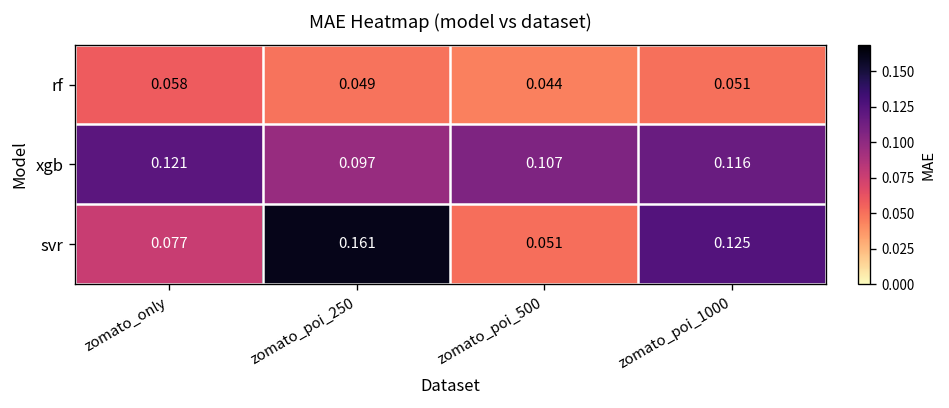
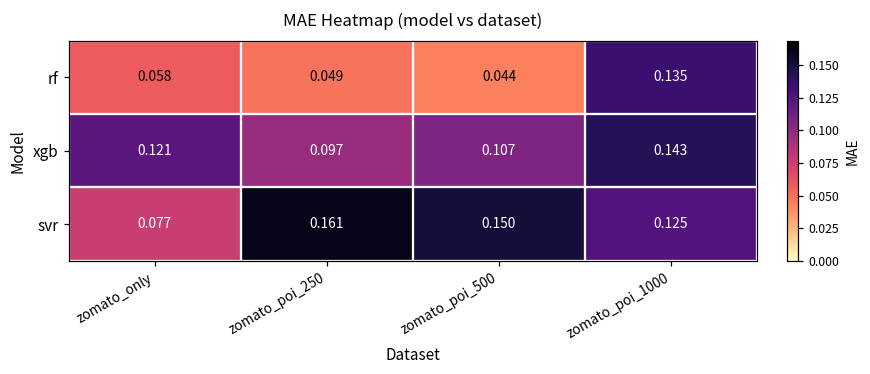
  {
    "rf": {
      "zomato_only": 0.058,
      "zomato_poi_250": 0.049,
      "zomato_poi_500": 0.044,
-     "zomato_poi_1000": 0.051
+     "zomato_poi_1000": 0.135
    },
    "xgb": {
      "zomato_only": 0.121,
      "zomato_poi_250": 0.097,
      "zomato_poi_500": 0.107,
-     "zomato_poi_1000": 0.116
+     "zomato_poi_1000": 0.143
    },
    "svr": {
      "zomato_only": 0.077,
      "zomato_poi_250": 0.161,
-     "zomato_poi_500": 0.051,
+     "zomato_poi_500": 0.150,
      "zomato_poi_1000": 0.125
    }
  }
